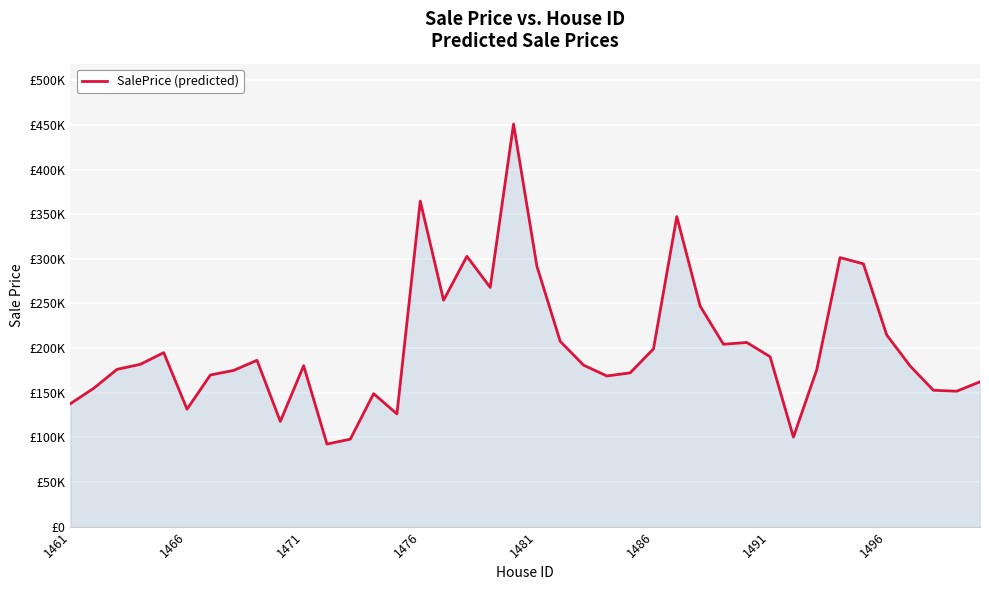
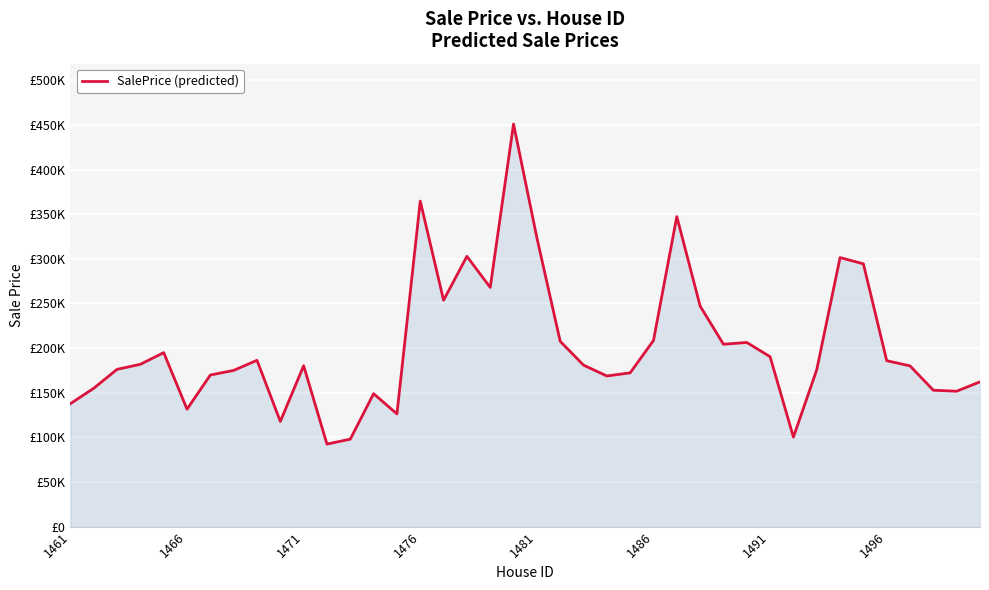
  {
    "1461": "£140000",
    "1466": "£130000",
    "1471": "£180000",
    "1476": "£360000",
-   "1481": "£290000",
-   "1486": "£200000",
+   "1481": "£320000",
+   "1486": "£210000",
    "1491": "£190000",
-   "1496": "£210000"
+   "1496": "£190000"
  }
